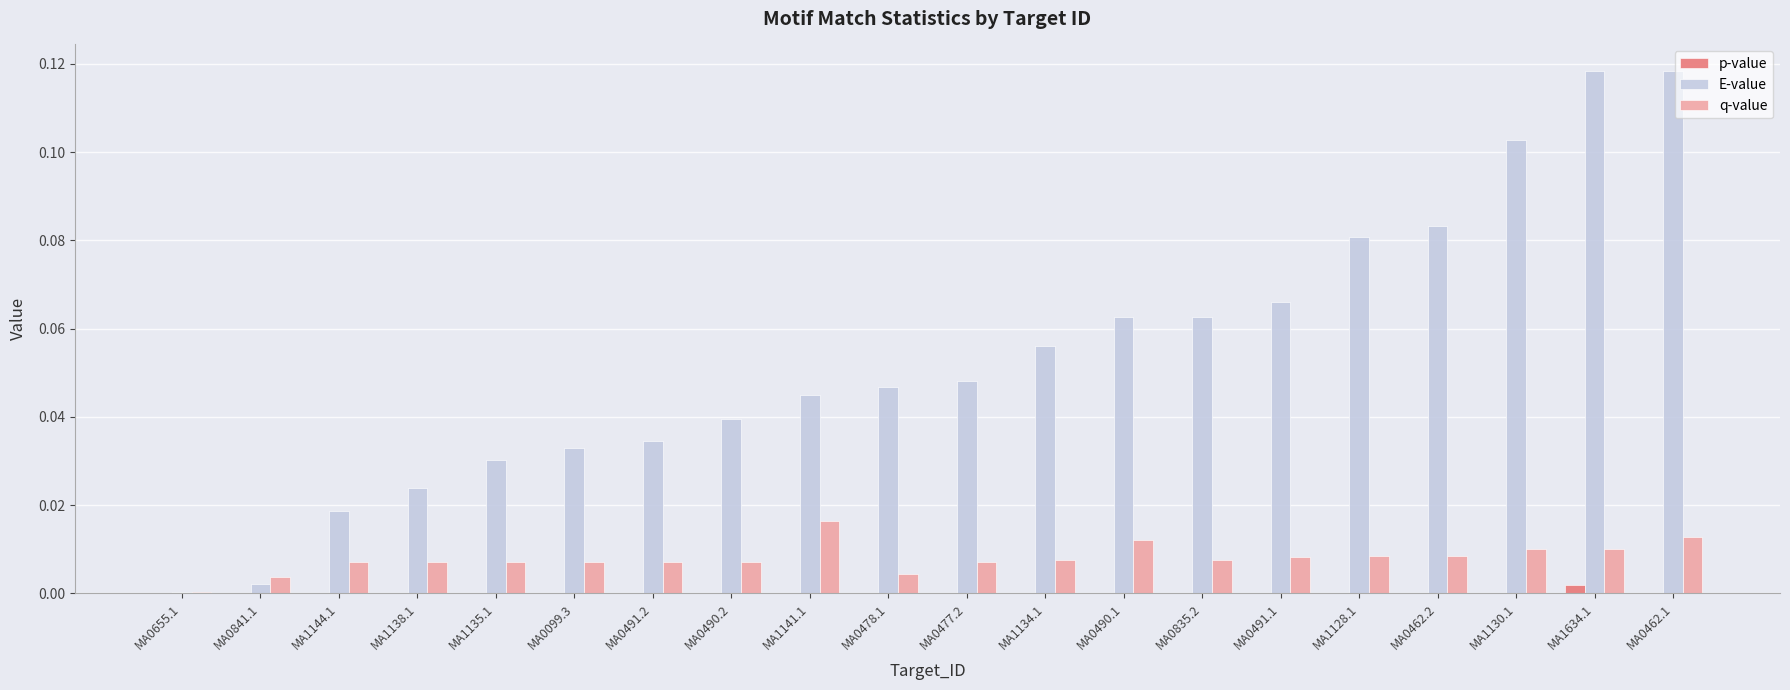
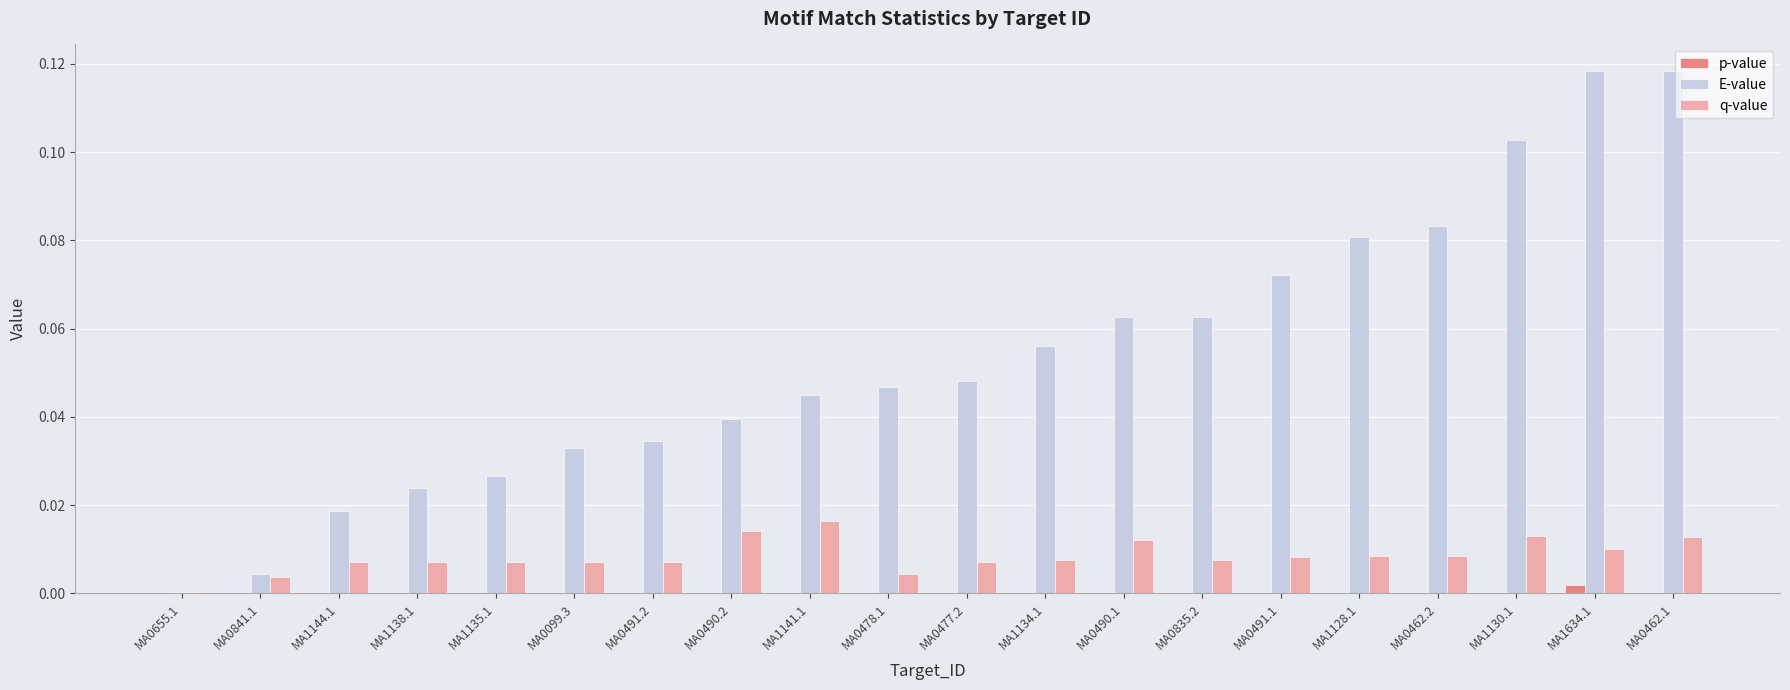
  {
    "p-value": {
      "MA1634.1": 0.002
    },
    "E-value": {
-     "MA0841.1": 0.002,
+     "MA0841.1": 0.004,
      "MA1144.1": 0.019,
      "MA1138.1": 0.024,
-     "MA1135.1": 0.030,
+     "MA1135.1": 0.027,
      "MA0099.3": 0.033,
      "MA0491.2": 0.035,
      "MA0490.2": 0.039,
      "MA1141.1": 0.045,
      "MA0478.1": 0.047,
      "MA0477.2": 0.048,
      "MA1134.1": 0.056,
      "MA0490.1": 0.063,
      "MA0835.2": 0.063,
-     "MA0491.1": 0.066,
+     "MA0491.1": 0.072,
      "MA1128.1": 0.081,
      "MA0462.2": 0.083,
      "MA1130.1": 0.103,
      "MA1634.1": 0.118,
      "MA0462.1": 0.118
    },
    "q-value": {
      "MA0841.1": 0.004,
      "MA1144.1": 0.007,
      "MA1138.1": 0.007,
      "MA1135.1": 0.007,
      "MA0099.3": 0.007,
      "MA0491.2": 0.007,
-     "MA0490.2": 0.007,
+     "MA0490.2": 0.014,
      "MA1141.1": 0.016,
      "MA0478.1": 0.004,
      "MA0477.2": 0.007,
      "MA1134.1": 0.008,
      "MA0490.1": 0.012,
      "MA0835.2": 0.008,
      "MA0491.1": 0.008,
      "MA1128.1": 0.009,
      "MA0462.2": 0.009,
-     "MA1130.1": 0.010,
+     "MA1130.1": 0.013,
      "MA1634.1": 0.010,
      "MA0462.1": 0.013
    }
  }
